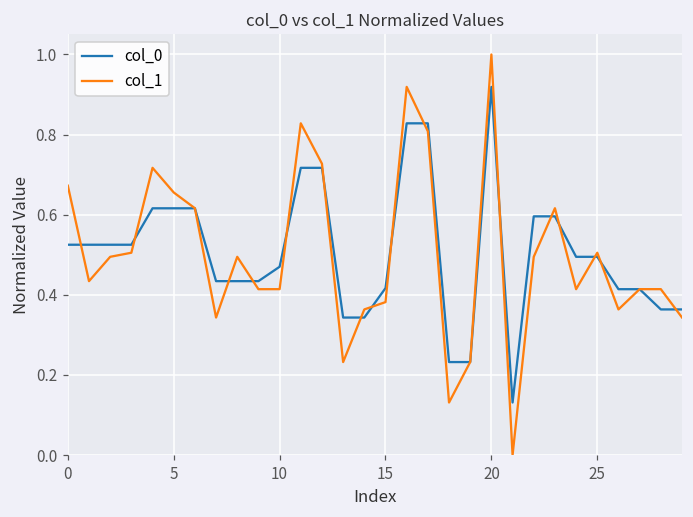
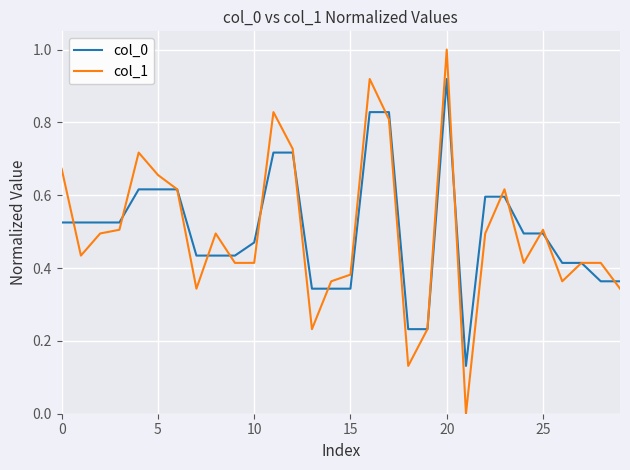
  {
    "col_0": {
      "0": 0.53,
      "5": 0.62,
      "10": 0.47,
-     "15": 0.42,
+     "15": 0.34,
      "20": 0.92,
      "25": 0.49
    },
    "col_1": {
      "0": 0.67,
      "5": 0.66,
      "10": 0.41,
      "15": 0.38,
      "20": 1.00,
      "25": 0.51
    }
  }
